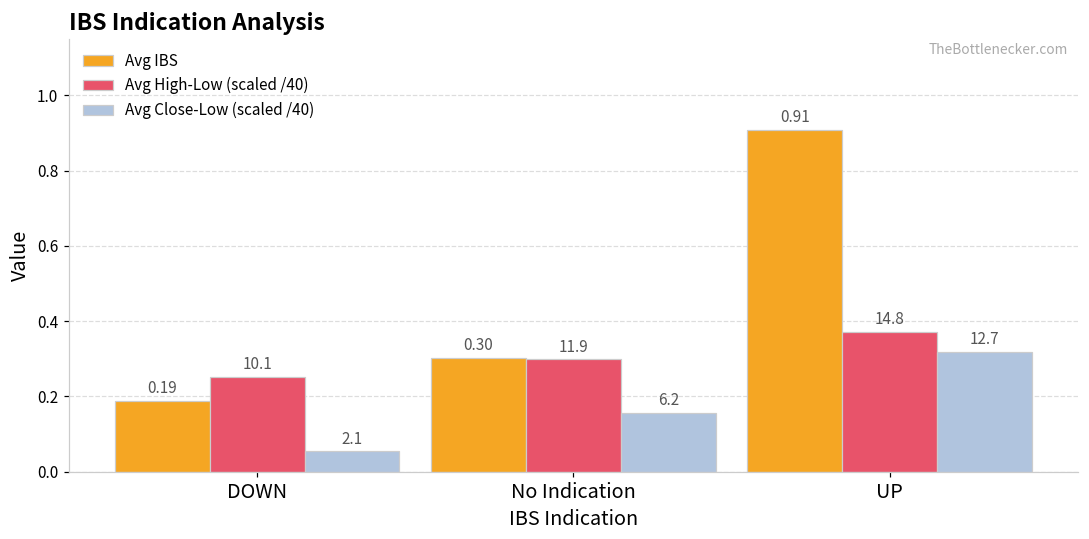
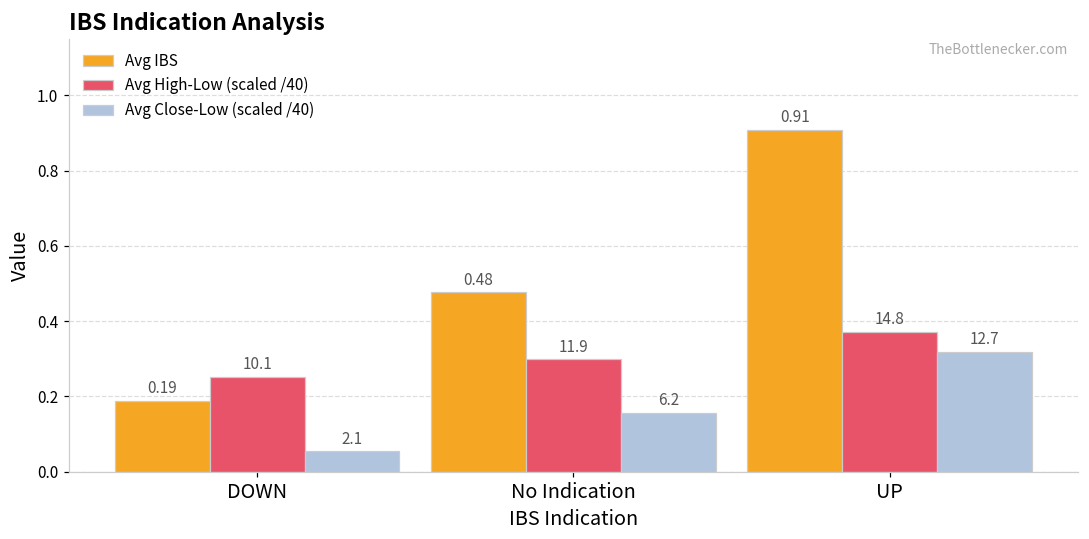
  {
    "Avg IBS": {
      "DOWN": 0.19,
-     "No Indication": 0.30,
+     "No Indication": 0.48,
      "UP": 0.91
    }
  }
